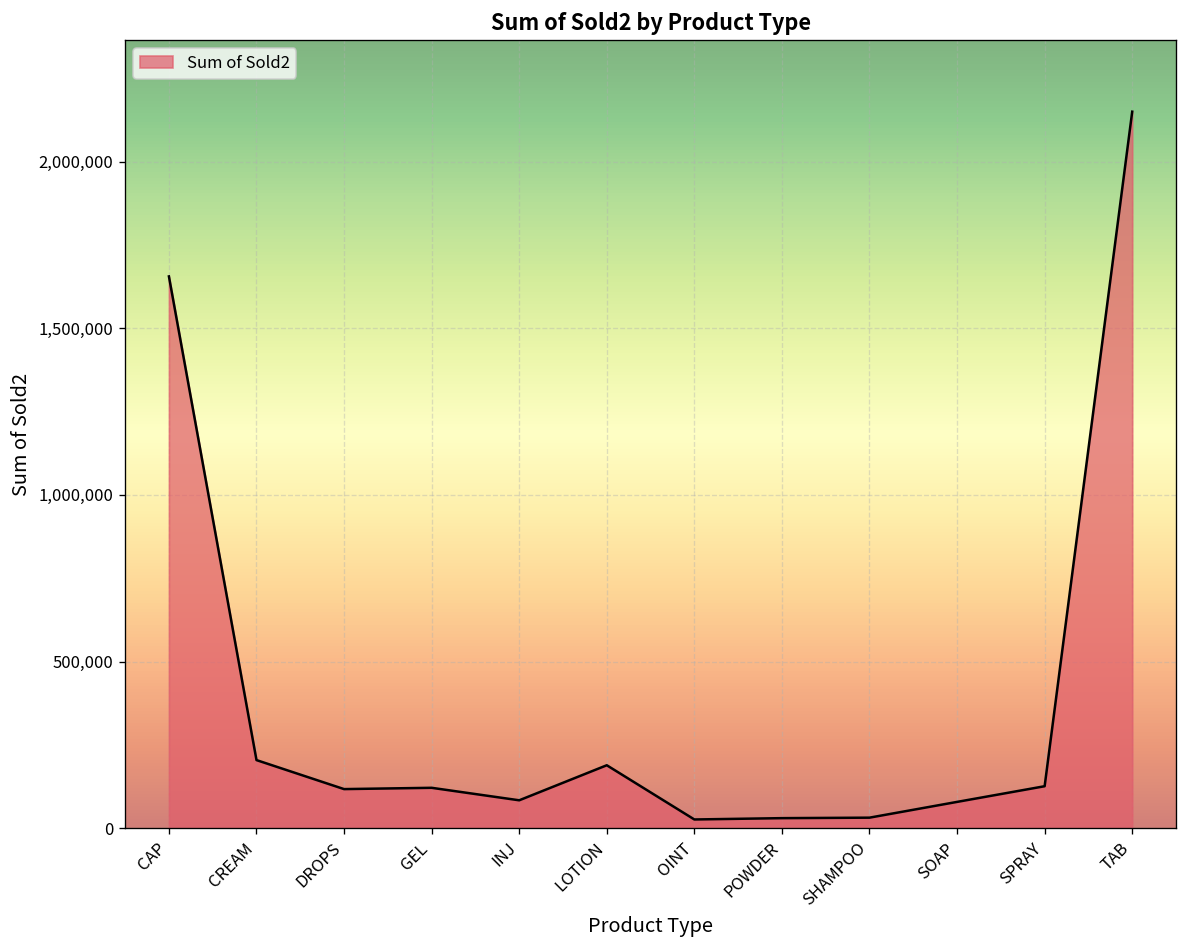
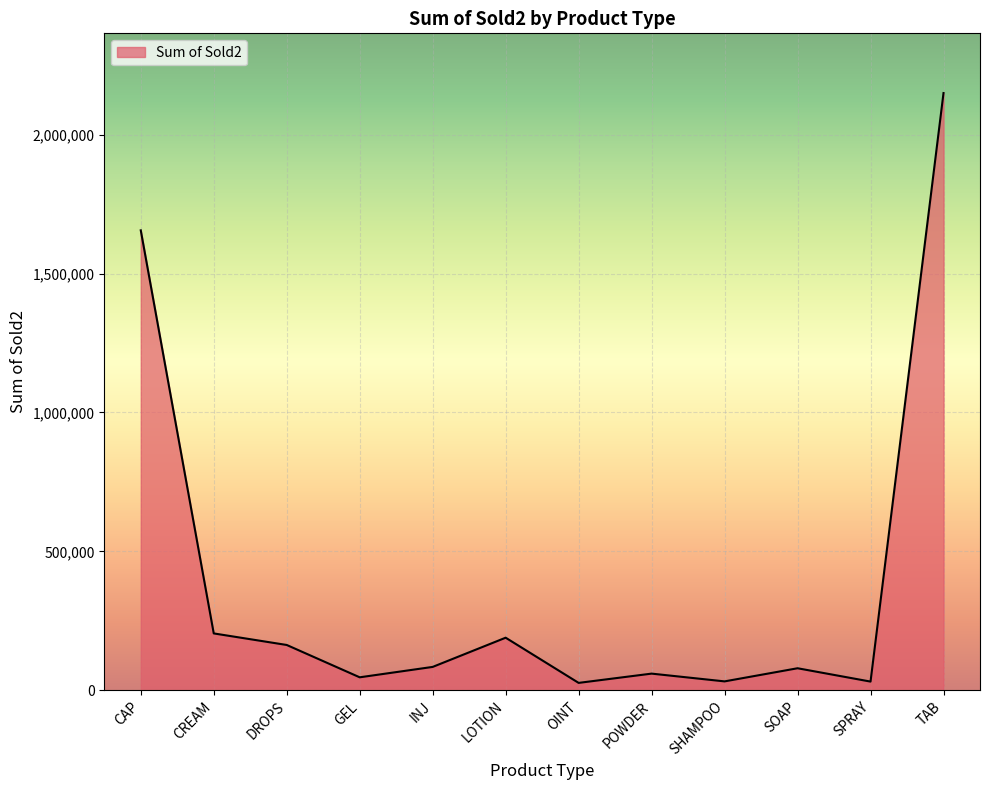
  {
    "CAP": "1,660,000",
    "CREAM": "200,000",
-   "DROPS": "120,000",
-   "GEL": "120,000",
+   "DROPS": "160,000",
+   "GEL": "50,000",
    "INJ": "80,000",
    "LOTION": "190,000",
    "OINT": "30,000",
-   "POWDER": "30,000",
+   "POWDER": "60,000",
    "SHAMPOO": "30,000",
    "SOAP": "80,000",
-   "SPRAY": "130,000",
+   "SPRAY": "30,000",
    "TAB": "2,150,000"
  }
